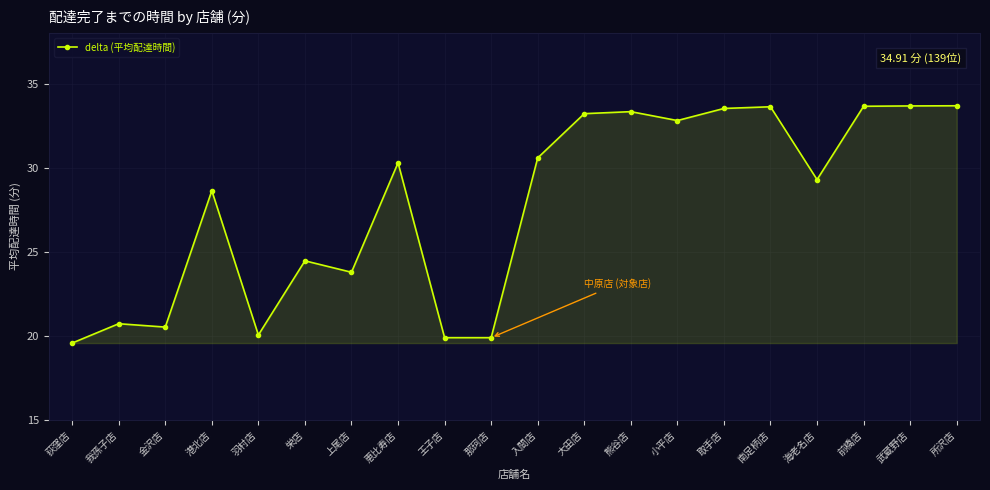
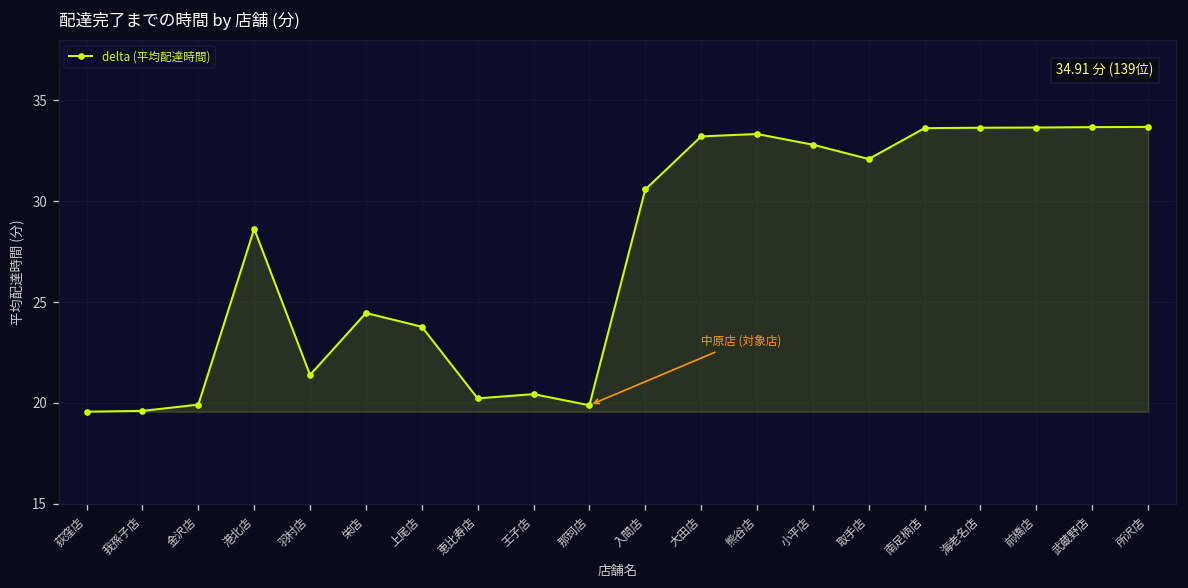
  {
    "荻窪店": 19.6,
-   "我孫子店": 20.7,
-   "金沢店": 20.5,
+   "我孫子店": 19.6,
+   "金沢店": 19.9,
    "港北店": 28.6,
-   "羽村店": 20.1,
+   "羽村店": 21.4,
    "栄店": 24.5,
    "上尾店": 23.8,
-   "恵比寿店": 30.3,
-   "王子店": 19.9,
+   "恵比寿店": 20.2,
+   "王子店": 20.4,
    "那珂店": 19.9,
    "入間店": 30.6,
    "大田店": 33.2,
    "熊谷店": 33.3,
    "小平店": 32.8,
-   "取手店": 33.5,
+   "取手店": 32.1,
    "南足柄店": 33.6,
-   "海老名店": 29.3,
+   "海老名店": 33.6,
    "前橋店": 33.7,
    "武蔵野店": 33.7,
    "所沢店": 33.7
  }
